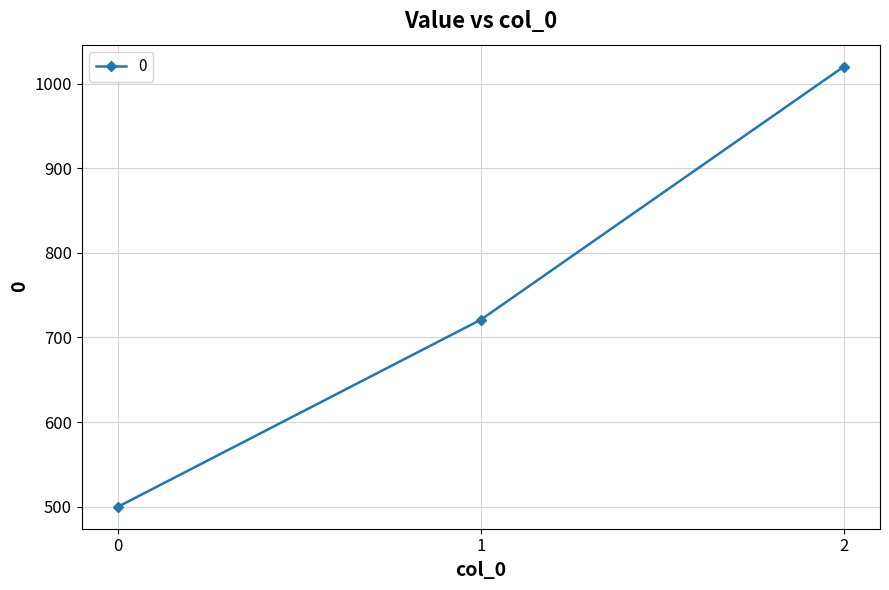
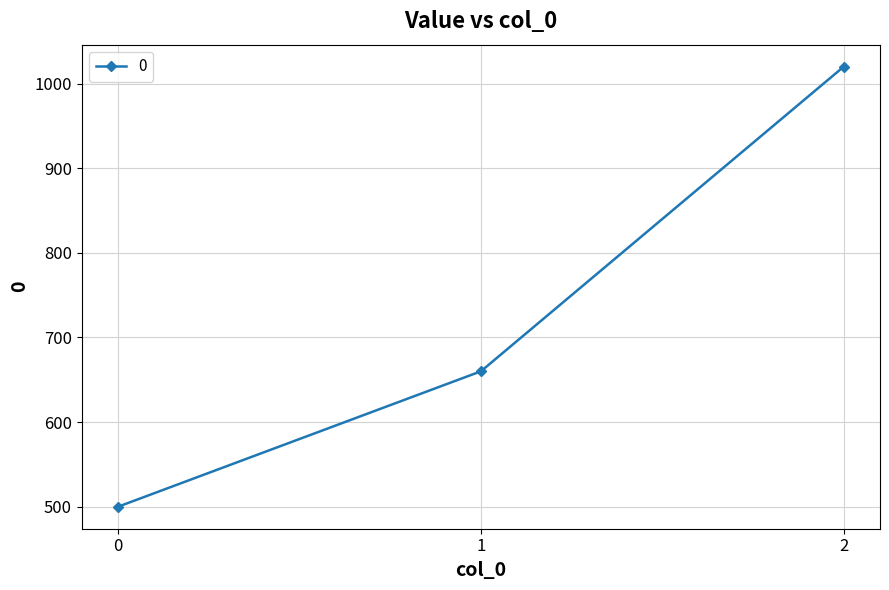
  {
    "0": 500,
-   "1": 720,
+   "1": 660,
    "2": 1020
  }
